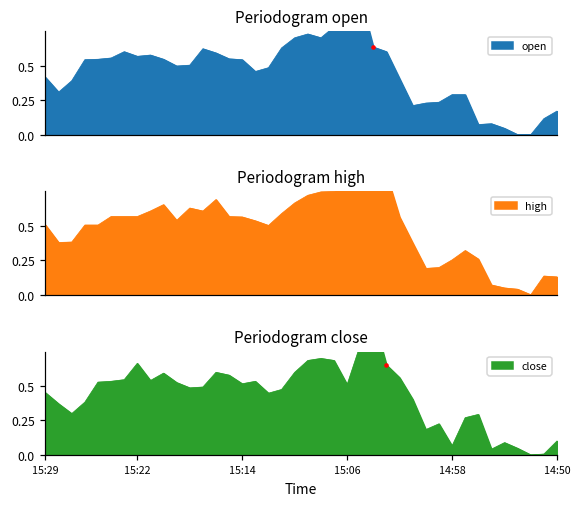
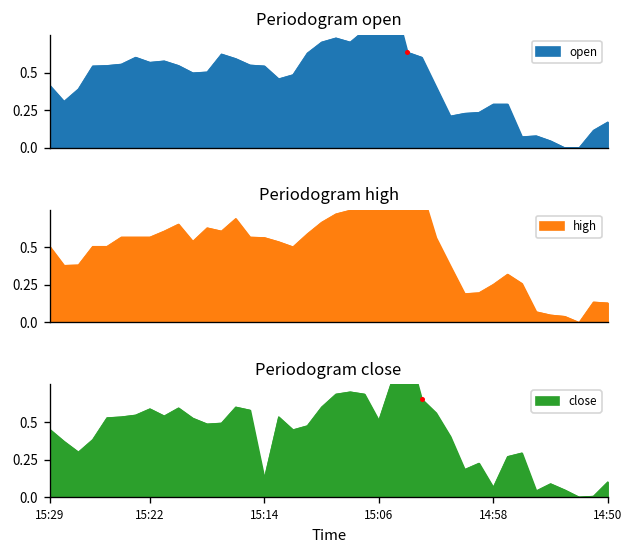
  {
    "Periodogram close": {
      "close": {
        "15:29": 0.45,
-       "15:22": 0.66,
-       "15:14": 0.52,
+       "15:22": 0.59,
+       "15:14": 0.12,
        "15:06": 0.51,
        "14:58": 0.07,
        "14:50": 0.10
      }
    }
  }
